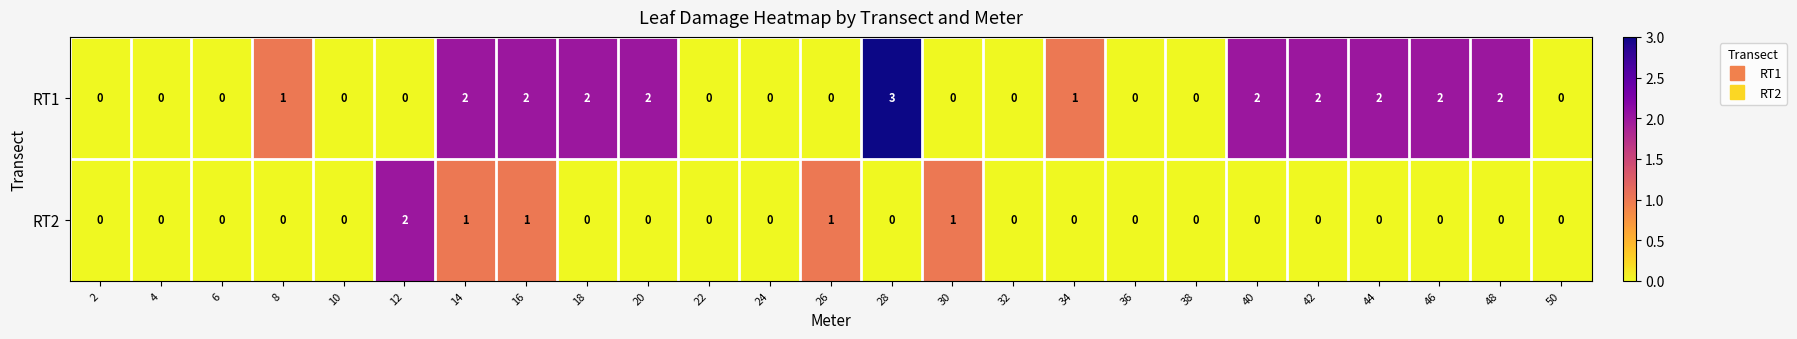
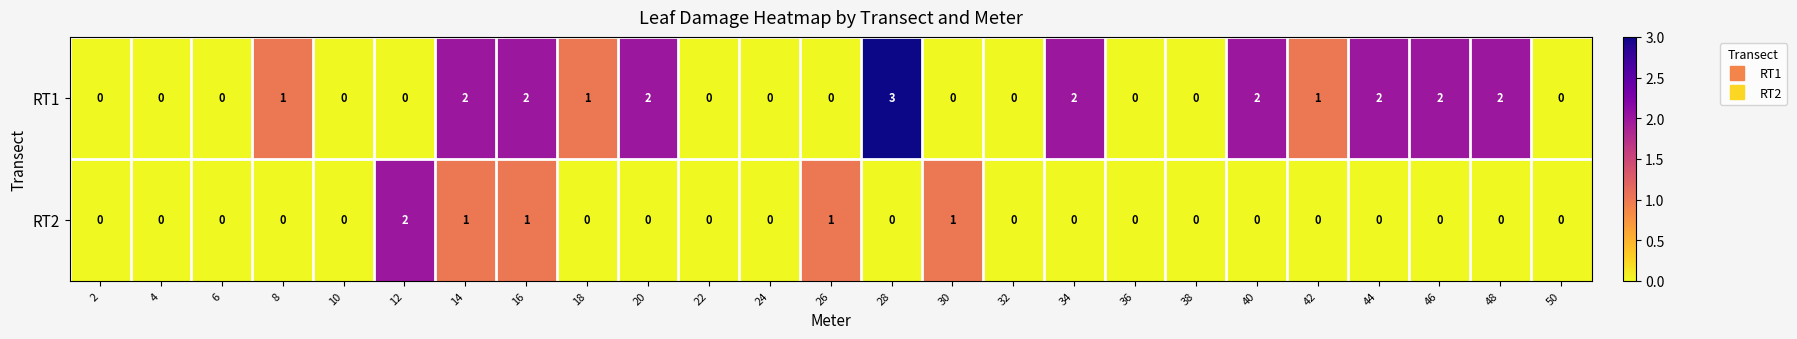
  {
    "RT1": {
      "2": 0,
      "4": 0,
      "6": 0,
      "8": 1,
      "10": 0,
      "12": 0,
      "14": 2,
      "16": 2,
-     "18": 2,
+     "18": 1,
      "20": 2,
      "22": 0,
      "24": 0,
      "26": 0,
      "28": 3,
      "30": 0,
      "32": 0,
-     "34": 1,
+     "34": 2,
      "36": 0,
      "38": 0,
      "40": 2,
-     "42": 2,
+     "42": 1,
      "44": 2,
      "46": 2,
      "48": 2,
      "50": 0
    },
    "RT2": {
      "2": 0,
      "4": 0,
      "6": 0,
      "8": 0,
      "10": 0,
      "12": 2,
      "14": 1,
      "16": 1,
      "18": 0,
      "20": 0,
      "22": 0,
      "24": 0,
      "26": 1,
      "28": 0,
      "30": 1,
      "32": 0,
      "34": 0,
      "36": 0,
      "38": 0,
      "40": 0,
      "42": 0,
      "44": 0,
      "46": 0,
      "48": 0,
      "50": 0
    }
  }
